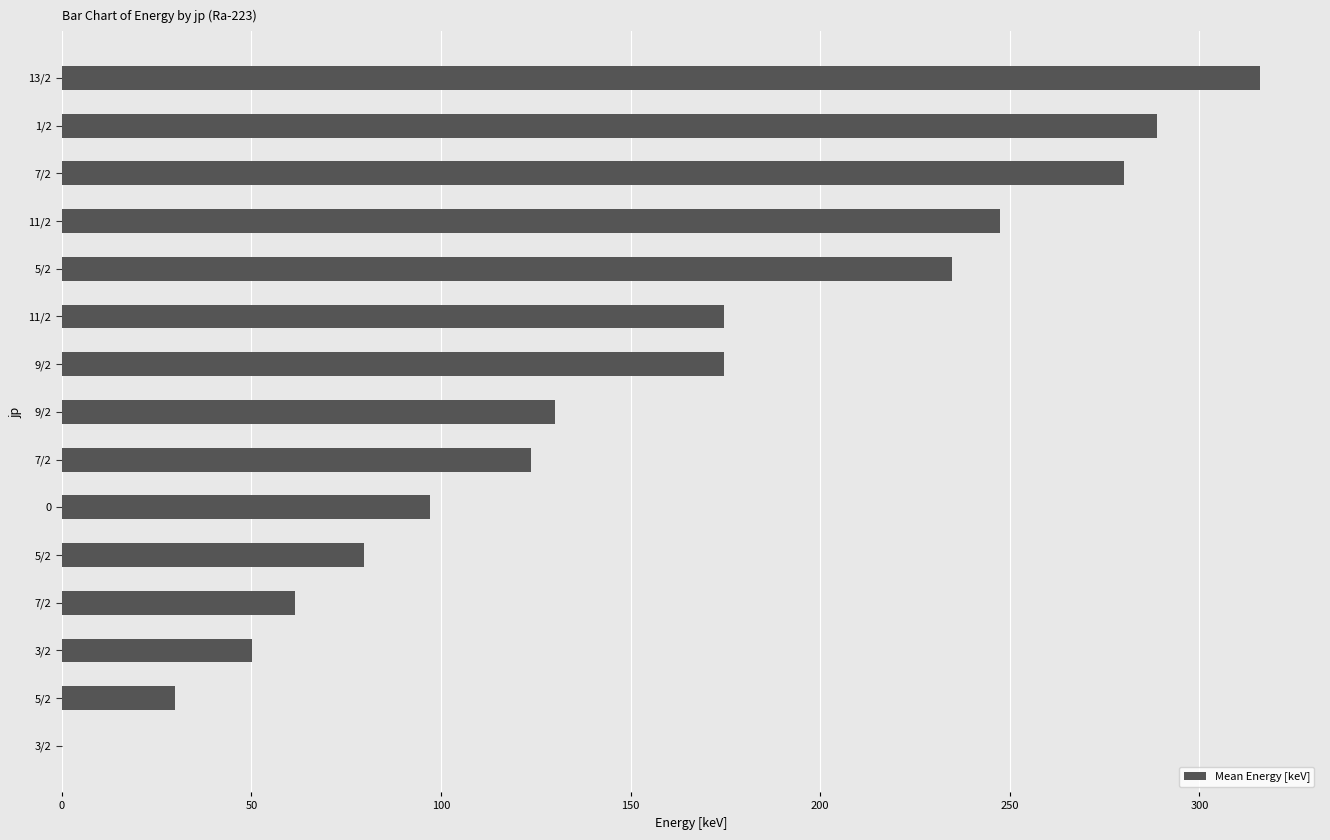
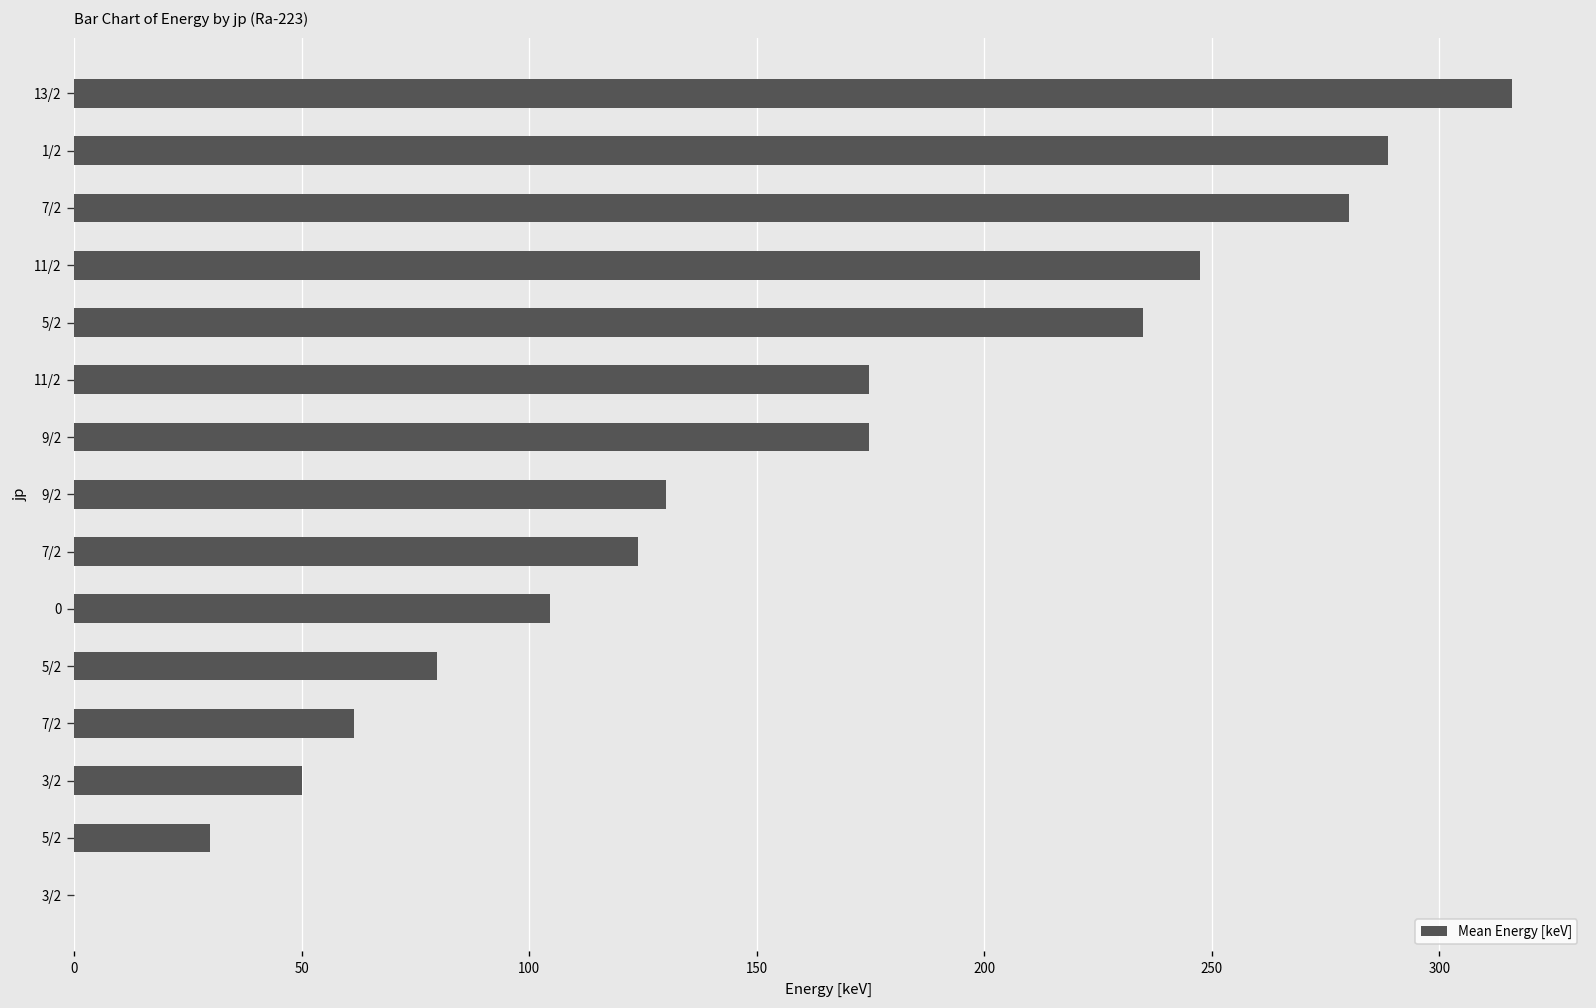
  {
    "13/2": 316,
    "1/2": 289,
-   "0": 97
+   "0": 105
  }
